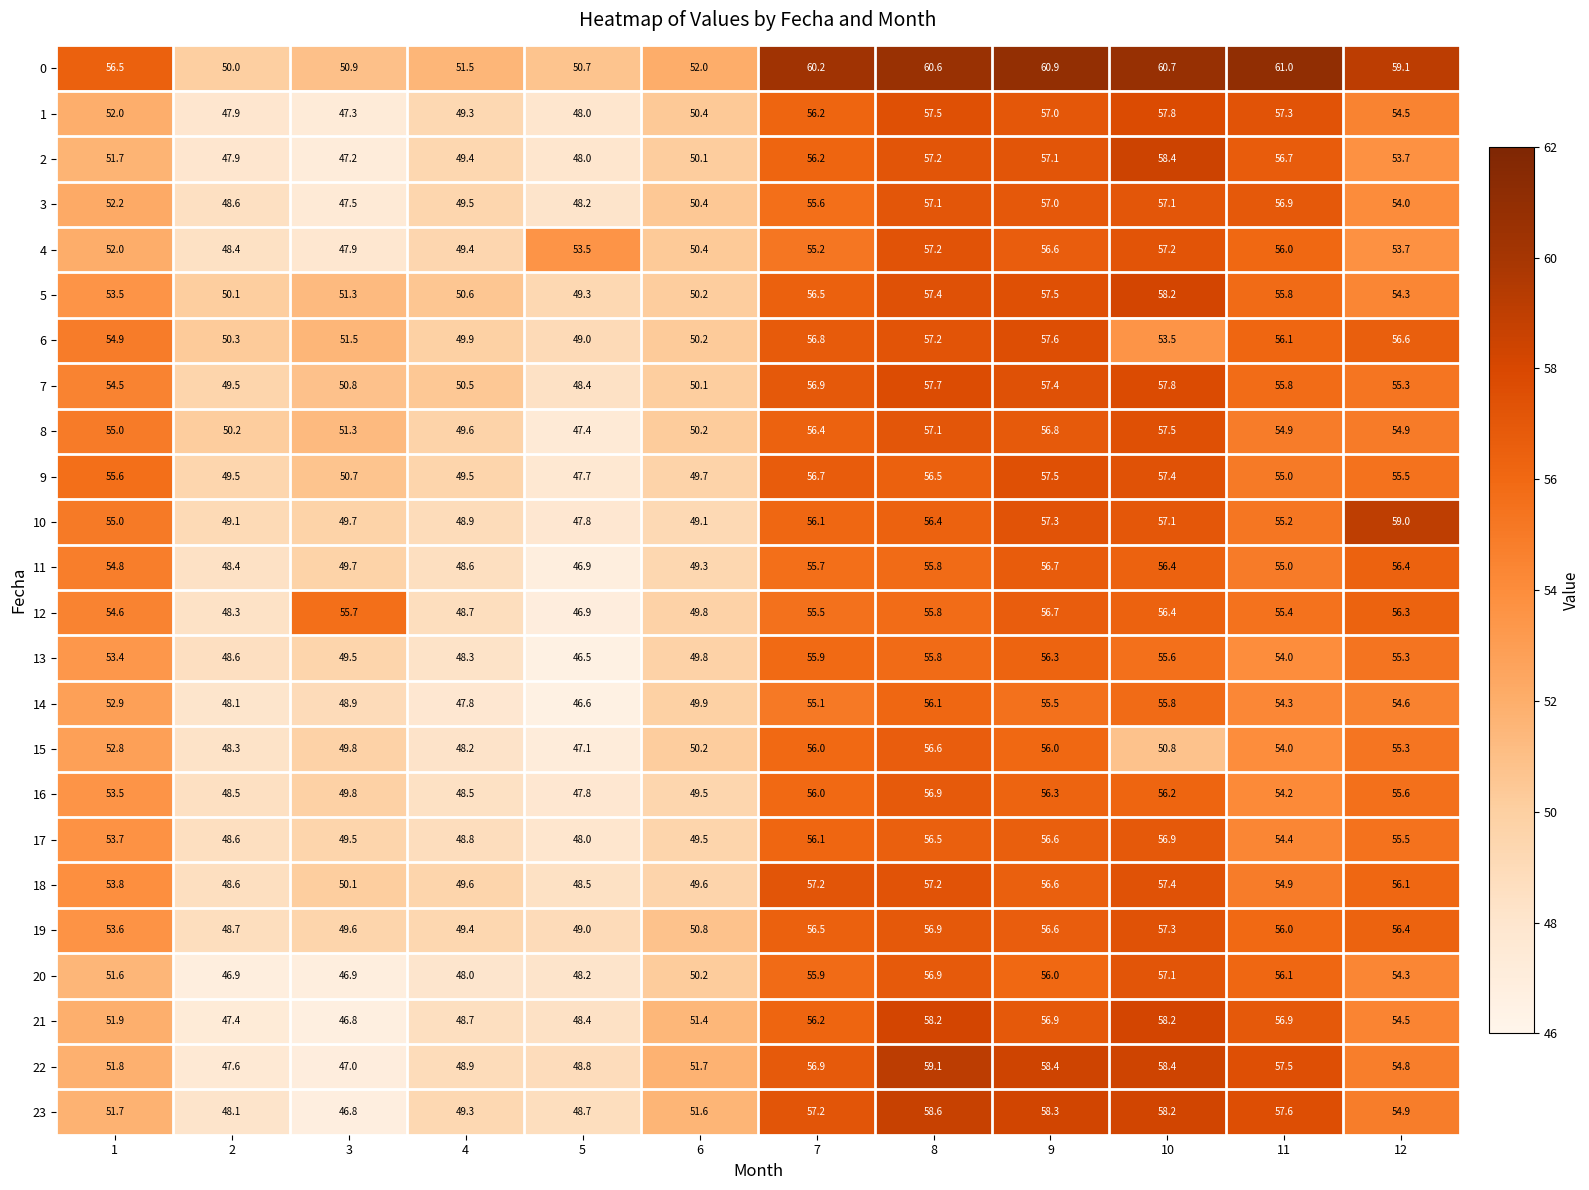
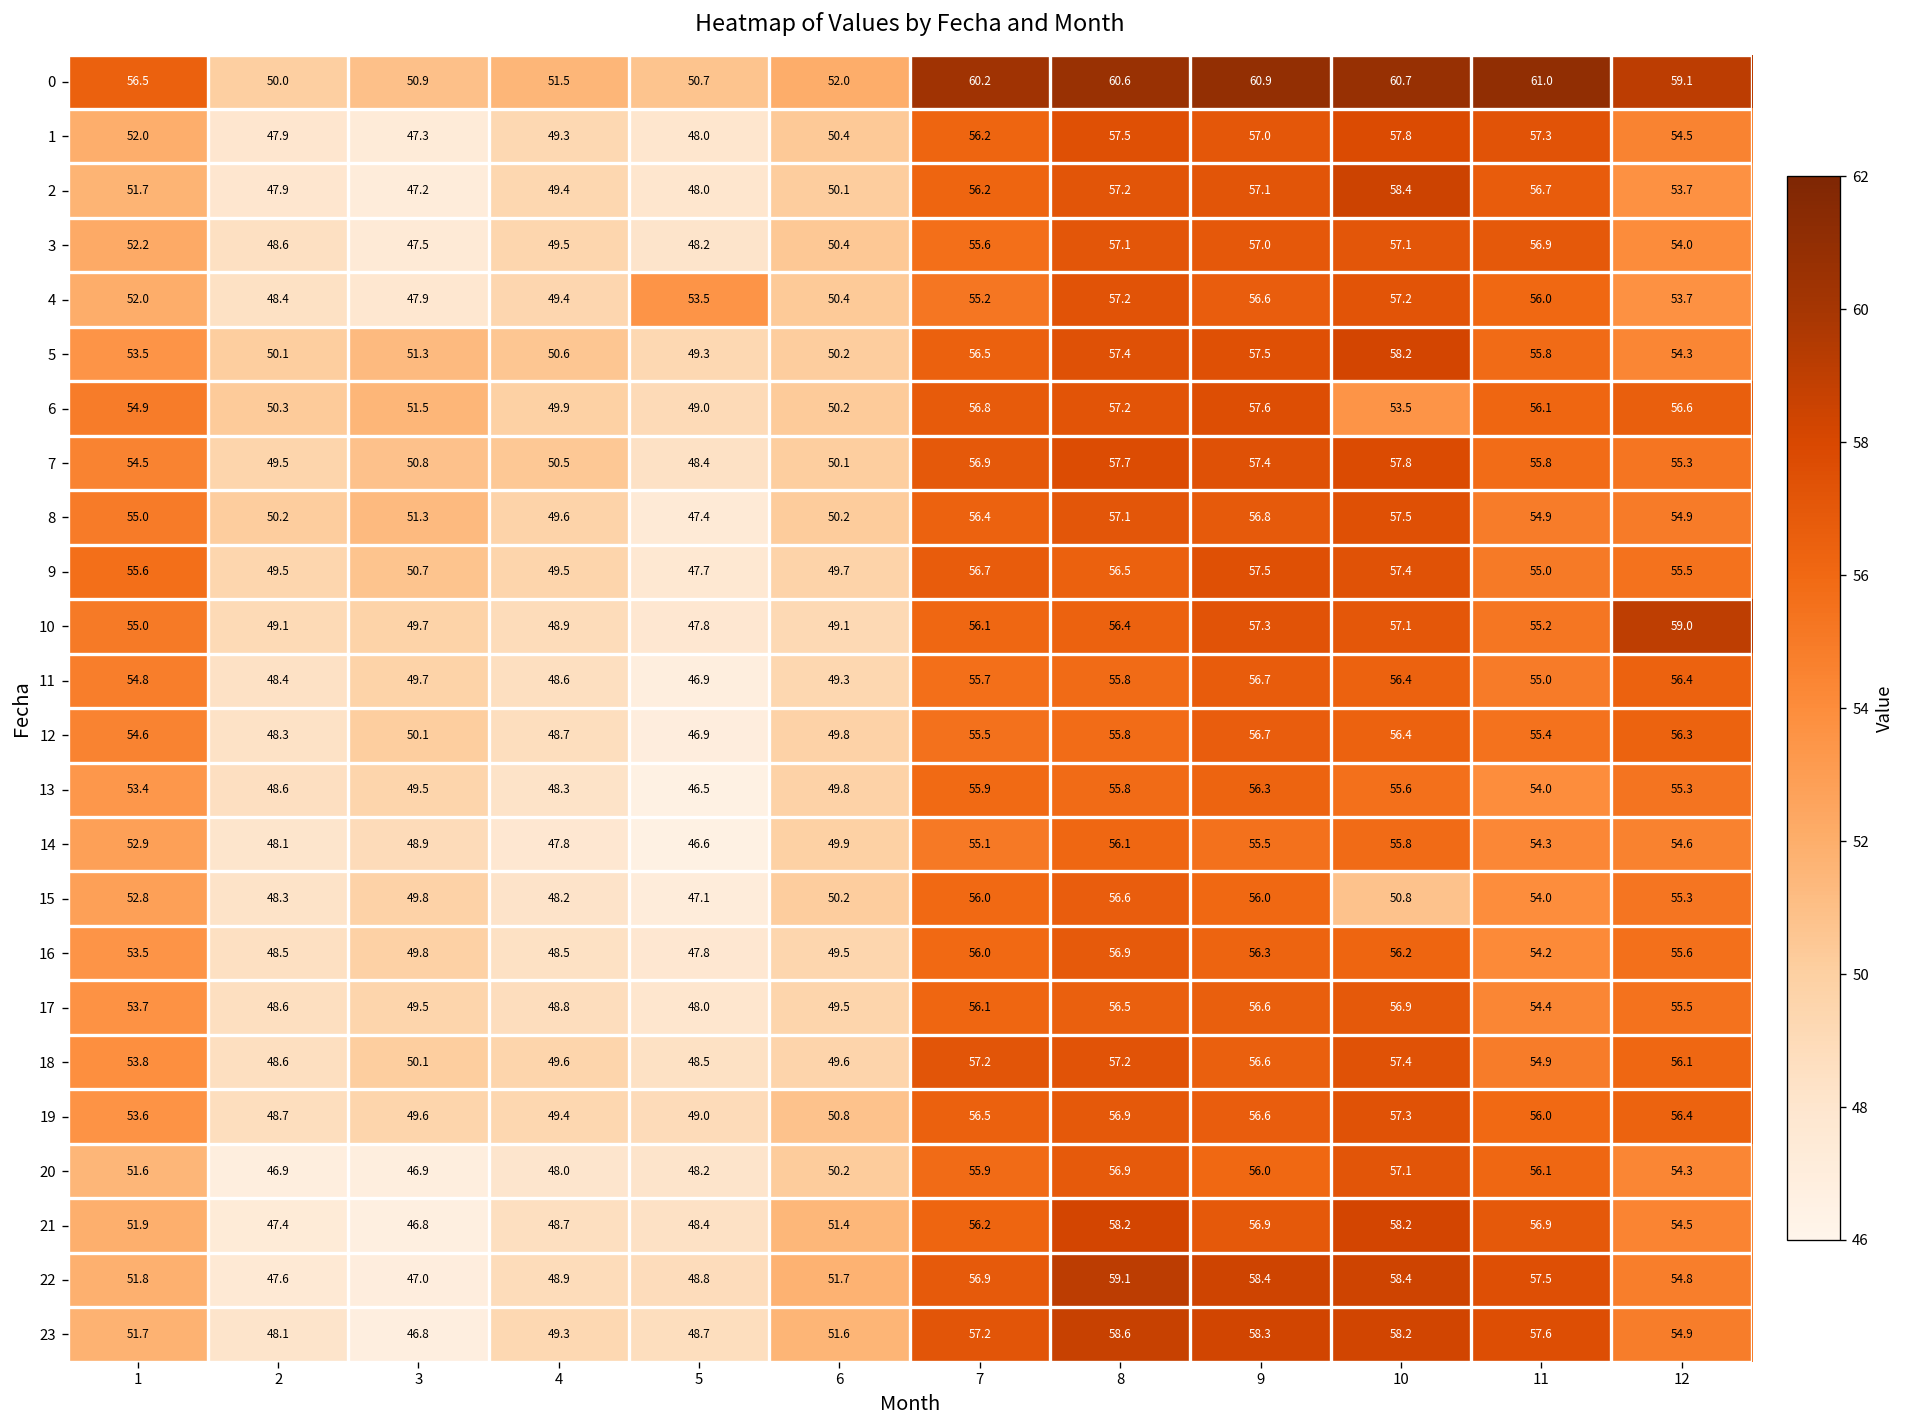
  {
    "12": {
      "1": 54.6,
      "2": 48.3,
-     "3": 55.7,
+     "3": 50.1,
      "4": 48.7,
      "5": 46.9,
      "6": 49.8,
      "7": 55.5,
      "8": 55.8,
      "9": 56.7,
      "10": 56.4,
      "11": 55.4,
      "12": 56.3
    }
  }
